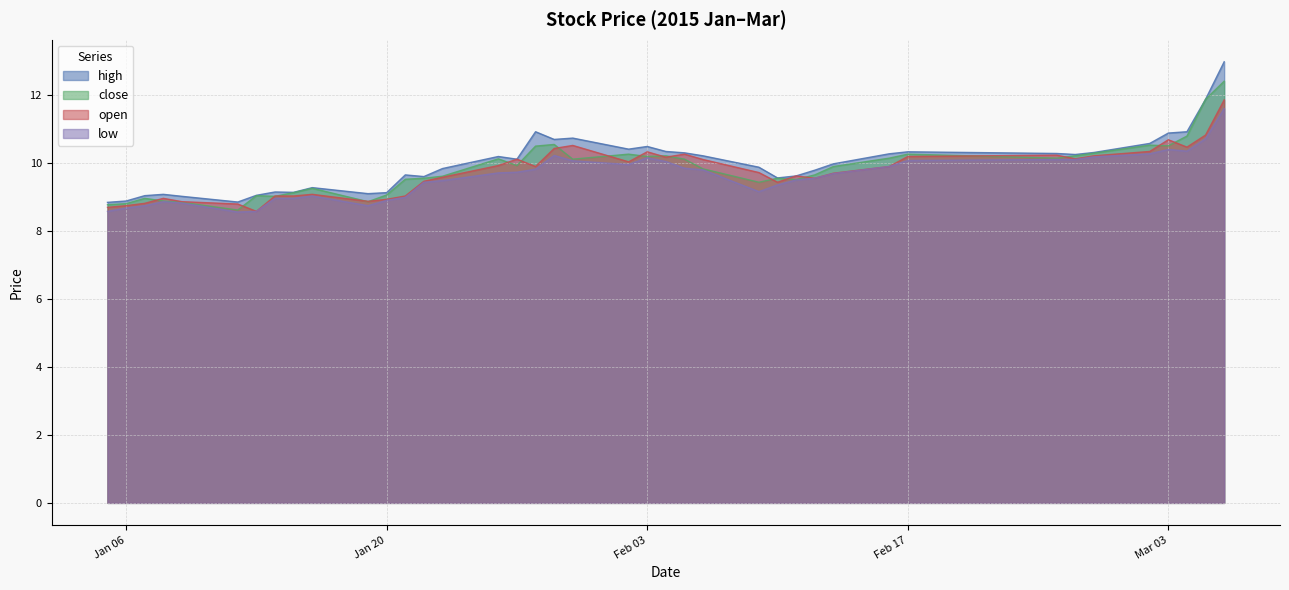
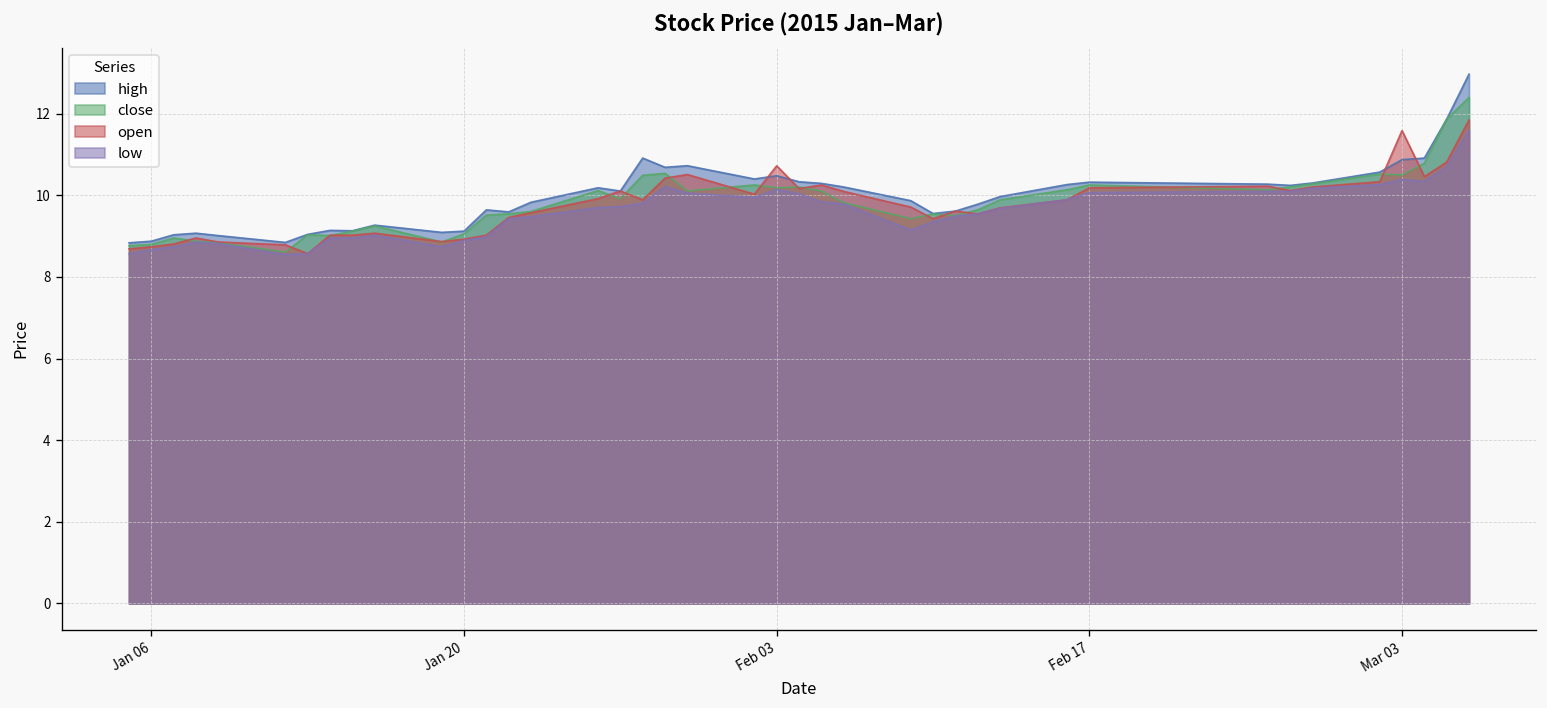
  {
    "close": {
      "Mar 03": 10.5
    },
    "open": {
-     "Feb 03": 10.3,
-     "Mar 03": 10.7
+     "Feb 03": 10.7,
+     "Mar 03": 11.6
    }
  }
